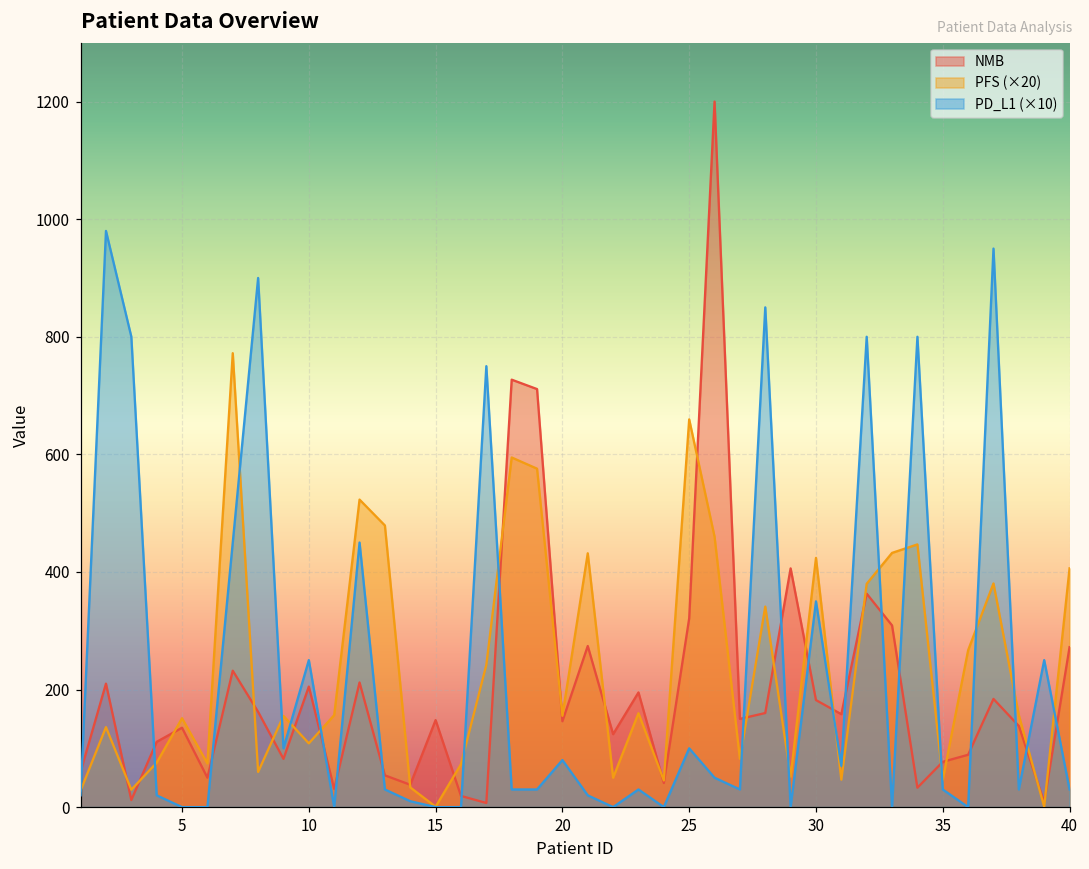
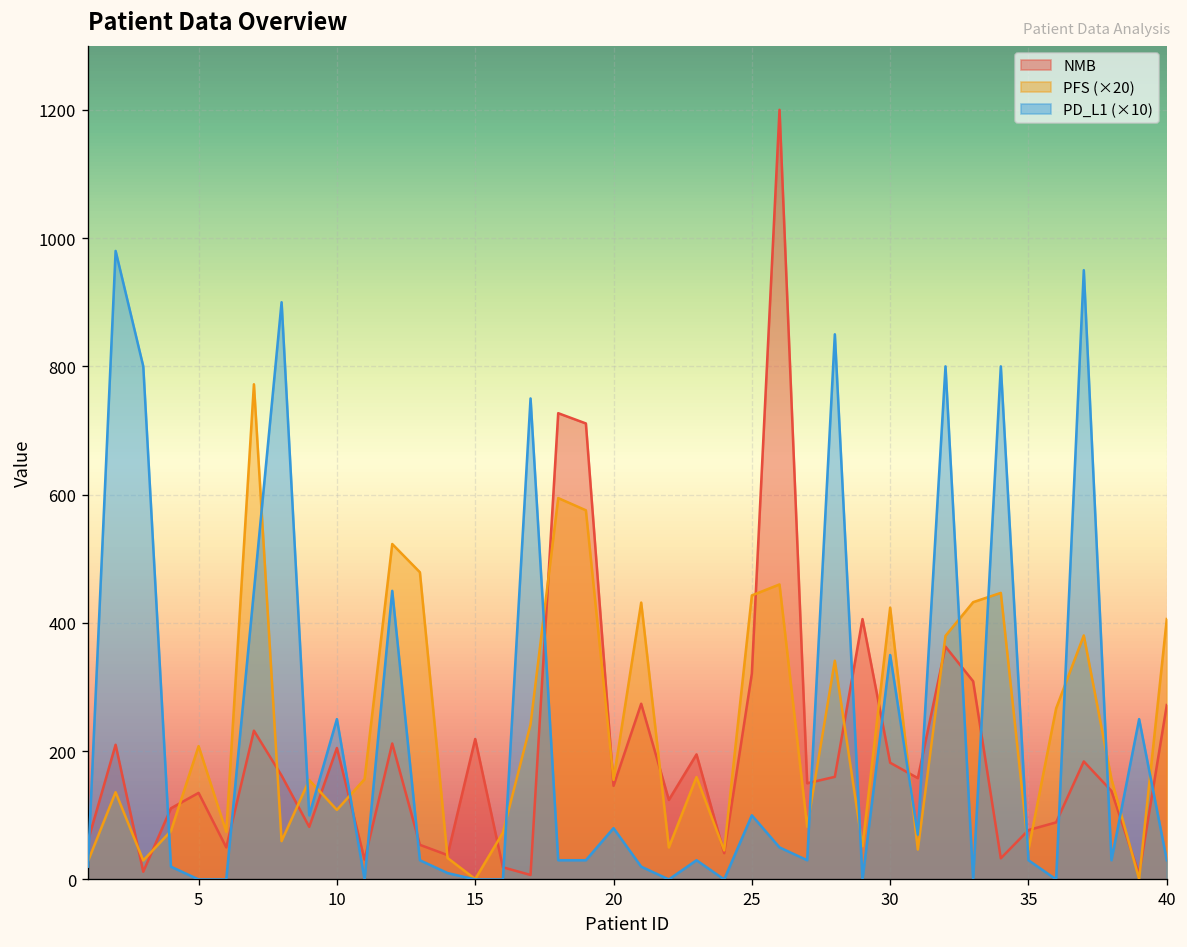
  {
    "NMB": {
      "5": 140,
      "10": 210,
-     "15": 150,
+     "15": 220,
      "20": 150,
      "25": 320,
      "30": 180,
      "35": 80,
      "40": 270
    },
    "PFS (×20)": {
-     "5": 150,
+     "5": 210,
      "10": 110,
      "20": 160,
-     "25": 660,
+     "25": 440,
      "30": 420,
      "35": 50,
      "40": 410
    },
    "PD_L1 (×10)": {
      "5": 0,
      "10": 250,
      "20": 80,
      "25": 100,
      "30": 350,
      "35": 30,
      "40": 30
    }
  }
